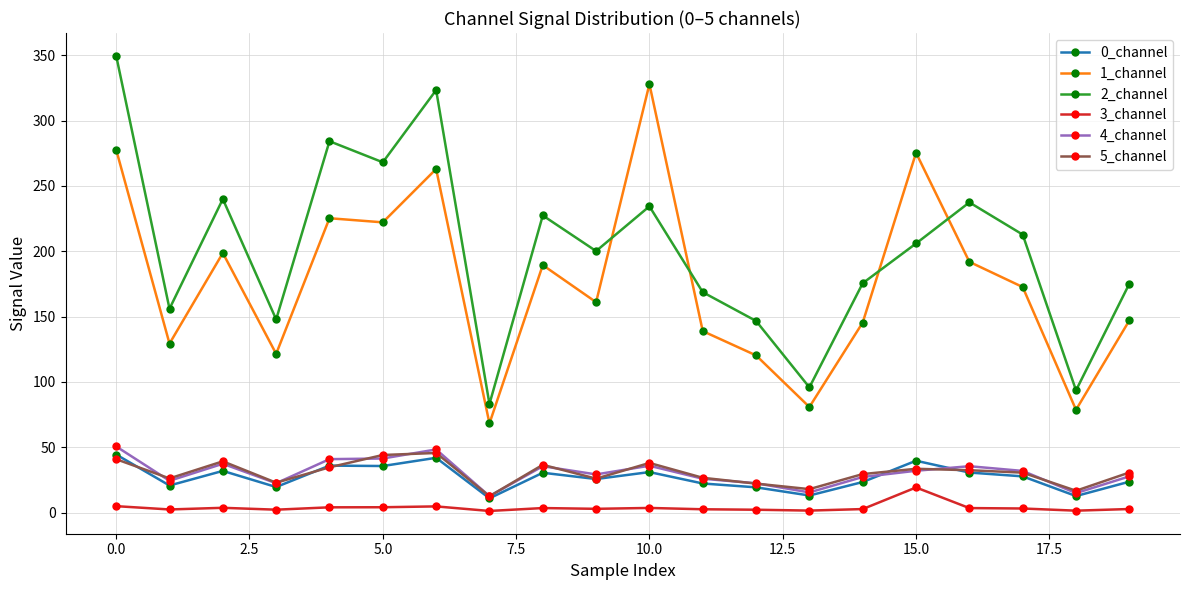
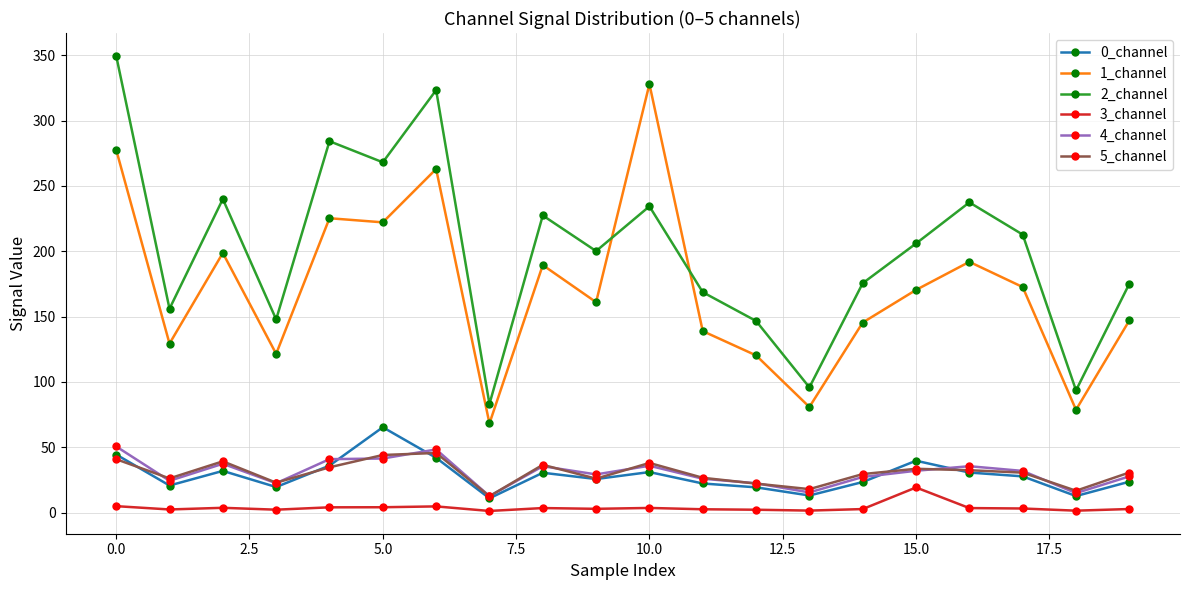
  {
    "0_channel": {
      "0.0": 44,
-     "5.0": 36,
+     "5.0": 65,
      "10.0": 31,
      "15.0": 40
    },
    "1_channel": {
      "0.0": 278,
      "5.0": 222,
      "10.0": 328,
-     "15.0": 275
+     "15.0": 170
    },
    "2_channel": {
      "0.0": 350,
      "5.0": 268,
      "10.0": 234,
      "15.0": 206
    },
    "3_channel": {
      "0.0": 5,
      "5.0": 4,
      "10.0": 4,
      "15.0": 19
    },
    "4_channel": {
      "0.0": 51,
      "5.0": 41,
      "10.0": 36
    },
    "5_channel": {
      "0.0": 41,
      "5.0": 44,
      "10.0": 38
    }
  }
